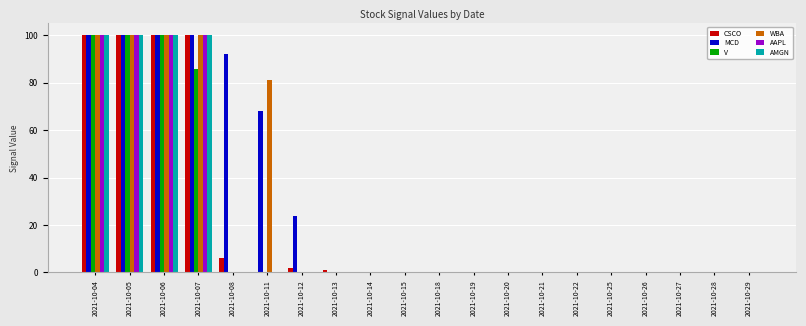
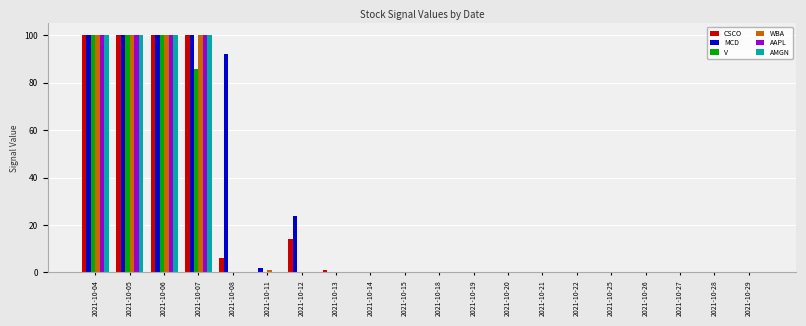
  {
    "CSCO": {
      "2021-10-04": 100,
      "2021-10-05": 100,
      "2021-10-06": 100,
      "2021-10-07": 100,
      "2021-10-08": 6,
      "2021-10-11": 0,
-     "2021-10-12": 2,
+     "2021-10-12": 14,
      "2021-10-14": 0,
      "2021-10-15": 0,
      "2021-10-18": 0,
      "2021-10-19": 0,
      "2021-10-20": 0,
      "2021-10-21": 0,
      "2021-10-22": 0,
      "2021-10-25": 0,
      "2021-10-26": 0,
      "2021-10-27": 0,
      "2021-10-28": 0,
      "2021-10-29": 0
    },
    "MCD": {
      "2021-10-04": 100,
      "2021-10-05": 100,
      "2021-10-06": 100,
      "2021-10-07": 100,
      "2021-10-08": 92,
-     "2021-10-11": 68,
+     "2021-10-11": 2,
      "2021-10-12": 24,
      "2021-10-13": 0,
      "2021-10-14": 0,
      "2021-10-15": 0,
      "2021-10-18": 0,
      "2021-10-19": 0,
      "2021-10-20": 0,
      "2021-10-21": 0,
      "2021-10-22": 0,
      "2021-10-25": 0,
      "2021-10-26": 0,
      "2021-10-27": 0,
      "2021-10-28": 0,
      "2021-10-29": 0
    },
    "V": {
      "2021-10-04": 100,
      "2021-10-05": 100,
      "2021-10-06": 100,
      "2021-10-07": 86,
      "2021-10-08": 0,
      "2021-10-11": 0,
      "2021-10-12": 0,
      "2021-10-13": 0,
      "2021-10-14": 0,
      "2021-10-15": 0,
      "2021-10-18": 0,
      "2021-10-19": 0,
      "2021-10-20": 0,
      "2021-10-21": 0,
      "2021-10-22": 0,
      "2021-10-25": 0,
      "2021-10-26": 0,
      "2021-10-27": 0,
      "2021-10-28": 0,
      "2021-10-29": 0
    },
    "WBA": {
      "2021-10-04": 100,
      "2021-10-05": 100,
      "2021-10-06": 100,
      "2021-10-07": 100,
      "2021-10-08": 0,
-     "2021-10-11": 81,
+     "2021-10-11": 1,
      "2021-10-12": 0,
      "2021-10-13": 0,
      "2021-10-14": 0,
      "2021-10-15": 0,
      "2021-10-18": 0,
      "2021-10-19": 0,
      "2021-10-20": 0,
      "2021-10-21": 0,
      "2021-10-22": 0,
      "2021-10-25": 0,
      "2021-10-26": 0,
      "2021-10-27": 0,
      "2021-10-28": 0,
      "2021-10-29": 0
    },
    "AAPL": {
      "2021-10-04": 100,
      "2021-10-05": 100,
      "2021-10-06": 100,
      "2021-10-07": 100,
      "2021-10-08": 0,
      "2021-10-11": 0,
      "2021-10-12": 0,
      "2021-10-13": 0,
      "2021-10-14": 0,
      "2021-10-15": 0,
      "2021-10-18": 0,
      "2021-10-19": 0,
      "2021-10-20": 0,
      "2021-10-21": 0,
      "2021-10-22": 0,
      "2021-10-25": 0,
      "2021-10-26": 0,
      "2021-10-27": 0,
      "2021-10-28": 0,
      "2021-10-29": 0
    },
    "AMGN": {
      "2021-10-04": 100,
      "2021-10-05": 100,
      "2021-10-06": 100,
      "2021-10-07": 100,
      "2021-10-08": 0,
      "2021-10-11": 0,
      "2021-10-12": 0,
      "2021-10-13": 0,
      "2021-10-14": 0,
      "2021-10-15": 0,
      "2021-10-18": 0,
      "2021-10-19": 0,
      "2021-10-20": 0,
      "2021-10-21": 0,
      "2021-10-22": 0,
      "2021-10-25": 0,
      "2021-10-26": 0,
      "2021-10-27": 0,
      "2021-10-28": 0,
      "2021-10-29": 0
    }
  }
